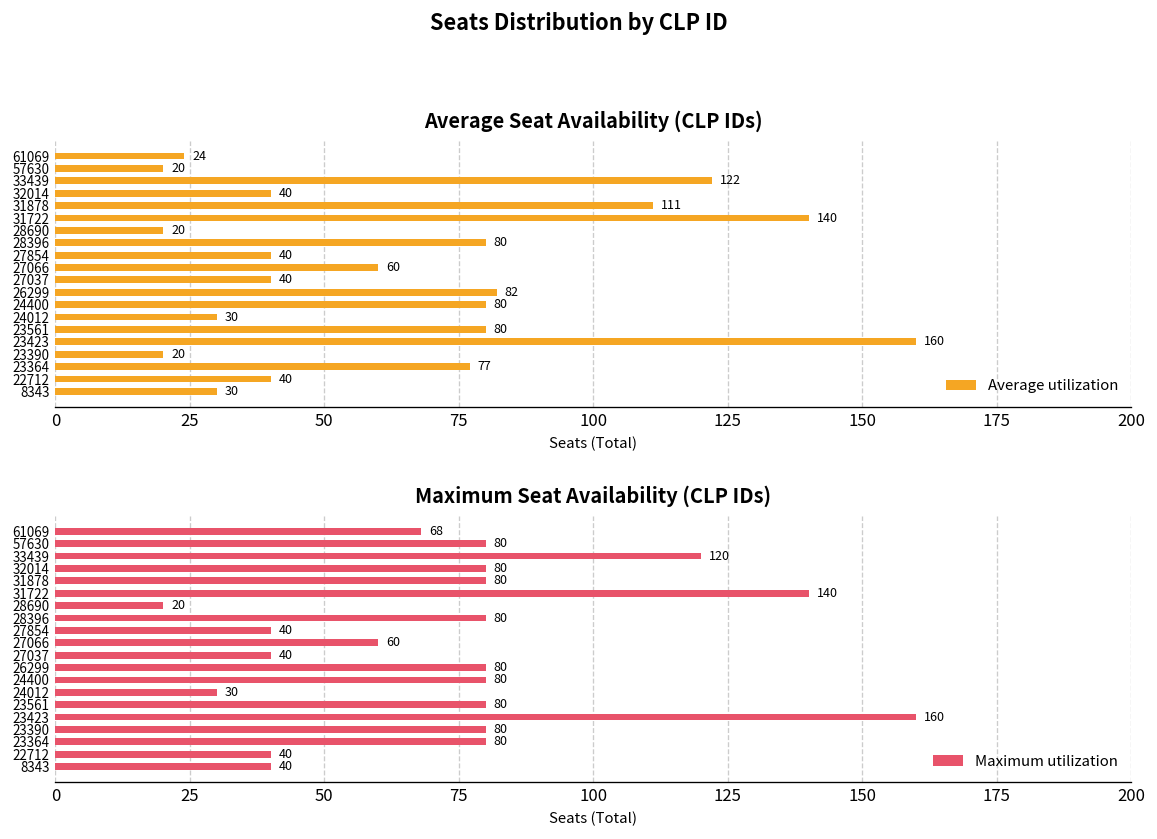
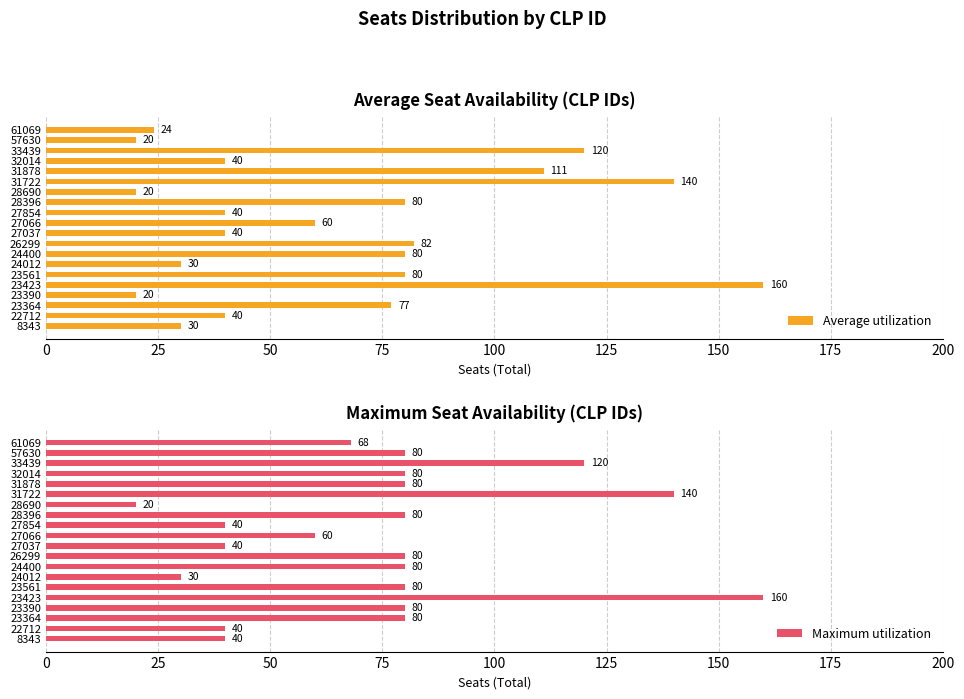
  {
    "Average Seat Availability (CLP IDs)": {
      "61069": 24,
      "57630": 20,
-     "33439": 122,
+     "33439": 120,
      "32014": 40,
      "31878": 111,
      "31722": 140,
      "28690": 20,
      "28396": 80,
      "27854": 40,
      "27066": 60,
      "27037": 40,
      "26299": 82,
      "24400": 80,
      "24012": 30,
      "23561": 80,
      "23423": 160,
      "23390": 20,
      "23364": 77,
      "22712": 40,
      "8343": 30
    },
    "Maximum Seat Availability (CLP IDs)": {
      "61069": 68,
      "57630": 80,
      "33439": 120,
      "32014": 80,
      "31878": 80,
      "31722": 140,
      "28690": 20,
      "28396": 80,
      "27854": 40,
      "27066": 60,
      "27037": 40,
      "26299": 80,
      "24400": 80,
      "24012": 30,
      "23561": 80,
      "23423": 160,
      "23390": 80,
      "23364": 80,
      "22712": 40,
      "8343": 40
    }
  }
